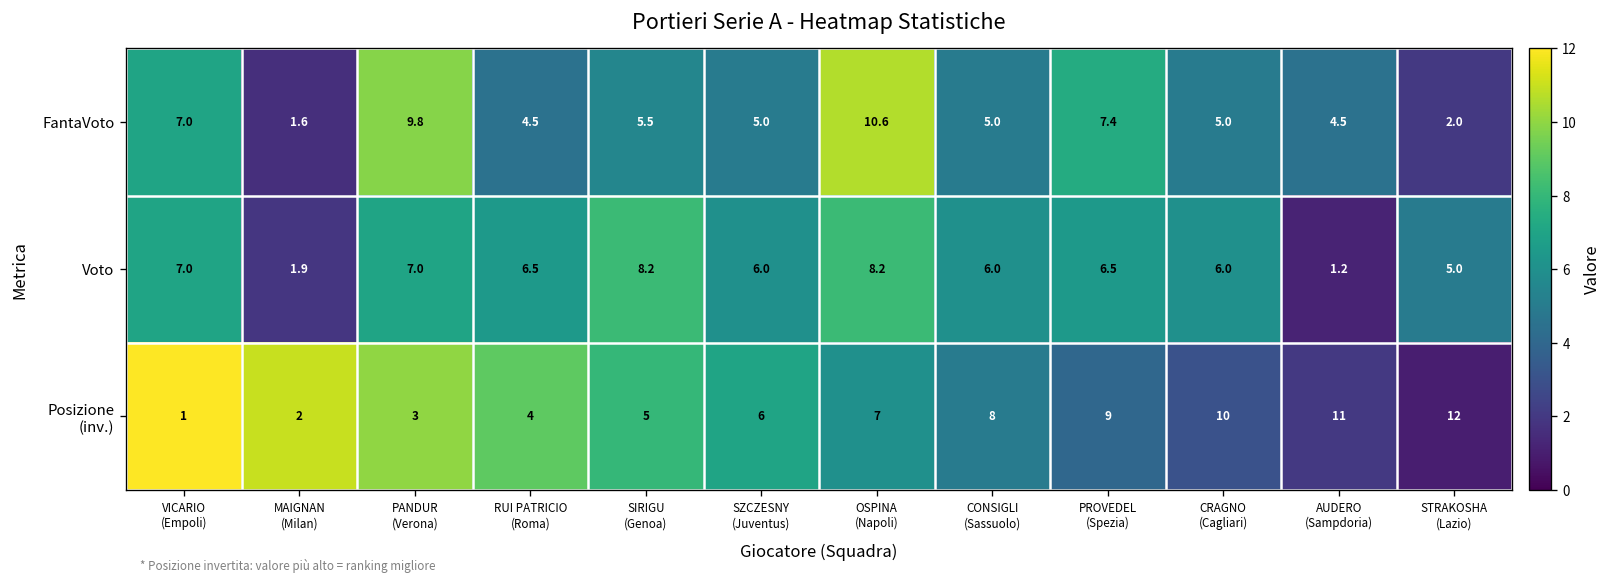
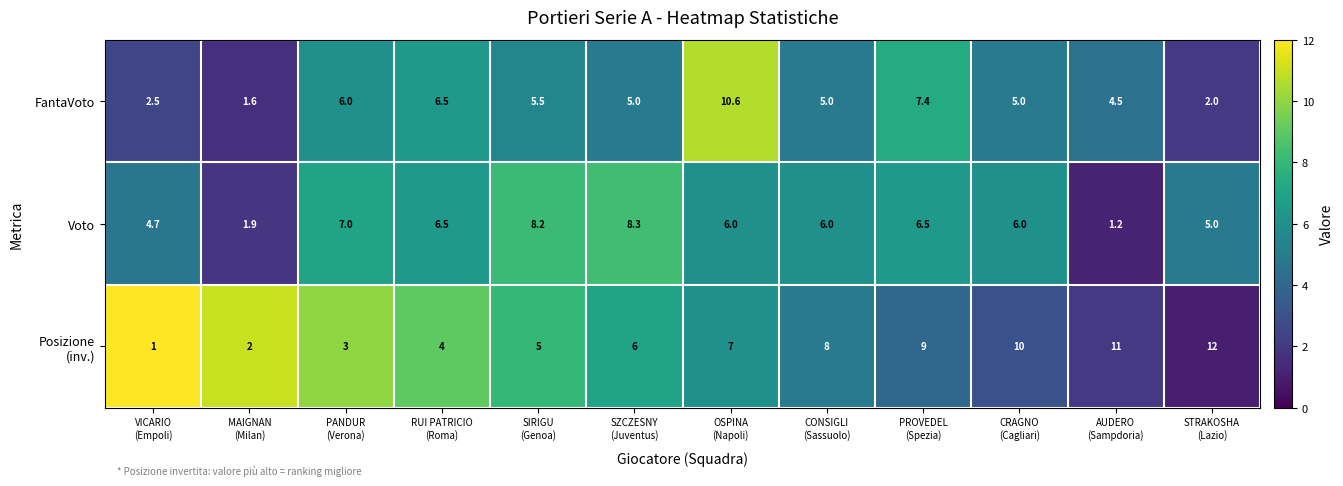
  {
    "FantaVoto": {
-     "VICARIO (Empoli)": 7.0,
+     "VICARIO (Empoli)": 2.5,
      "MAIGNAN (Milan)": 1.6,
-     "PANDUR (Verona)": 9.8,
-     "RUI PATRICIO (Roma)": 4.5,
+     "PANDUR (Verona)": 6.0,
+     "RUI PATRICIO (Roma)": 6.5,
      "SIRIGU (Genoa)": 5.5,
      "SZCZESNY (Juventus)": 5.0,
      "OSPINA (Napoli)": 10.6,
      "CONSIGLI (Sassuolo)": 5.0,
      "PROVEDEL (Spezia)": 7.4,
      "CRAGNO (Cagliari)": 5.0,
      "AUDERO (Sampdoria)": 4.5,
      "STRAKOSHA (Lazio)": 2.0
    },
    "Voto": {
-     "VICARIO (Empoli)": 7.0,
+     "VICARIO (Empoli)": 4.7,
      "MAIGNAN (Milan)": 1.9,
      "PANDUR (Verona)": 7.0,
      "RUI PATRICIO (Roma)": 6.5,
      "SIRIGU (Genoa)": 8.2,
-     "SZCZESNY (Juventus)": 6.0,
-     "OSPINA (Napoli)": 8.2,
+     "SZCZESNY (Juventus)": 8.3,
+     "OSPINA (Napoli)": 6.0,
      "CONSIGLI (Sassuolo)": 6.0,
      "PROVEDEL (Spezia)": 6.5,
      "CRAGNO (Cagliari)": 6.0,
      "AUDERO (Sampdoria)": 1.2,
      "STRAKOSHA (Lazio)": 5.0
    },
    "Posizione (inv.)": {
      "VICARIO (Empoli)": 1,
      "MAIGNAN (Milan)": 2,
      "PANDUR (Verona)": 3,
      "RUI PATRICIO (Roma)": 4,
      "SIRIGU (Genoa)": 5,
      "SZCZESNY (Juventus)": 6,
      "OSPINA (Napoli)": 7,
      "CONSIGLI (Sassuolo)": 8,
      "PROVEDEL (Spezia)": 9,
      "CRAGNO (Cagliari)": 10,
      "AUDERO (Sampdoria)": 11,
      "STRAKOSHA (Lazio)": 12
    }
  }
